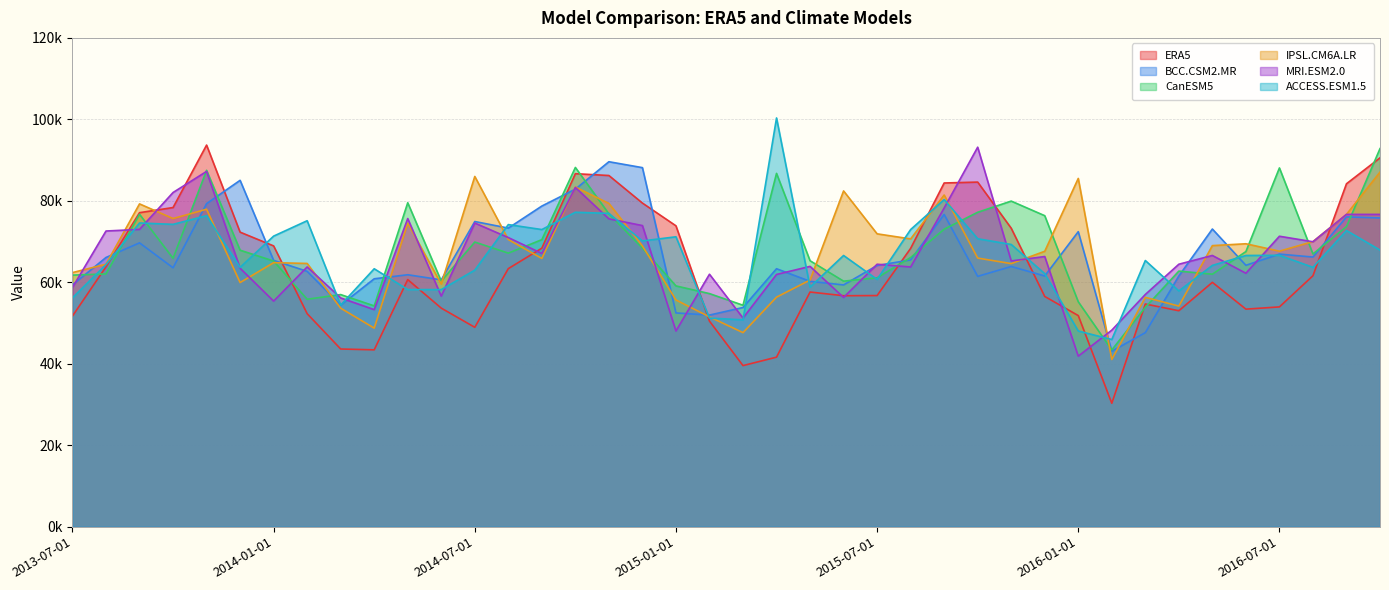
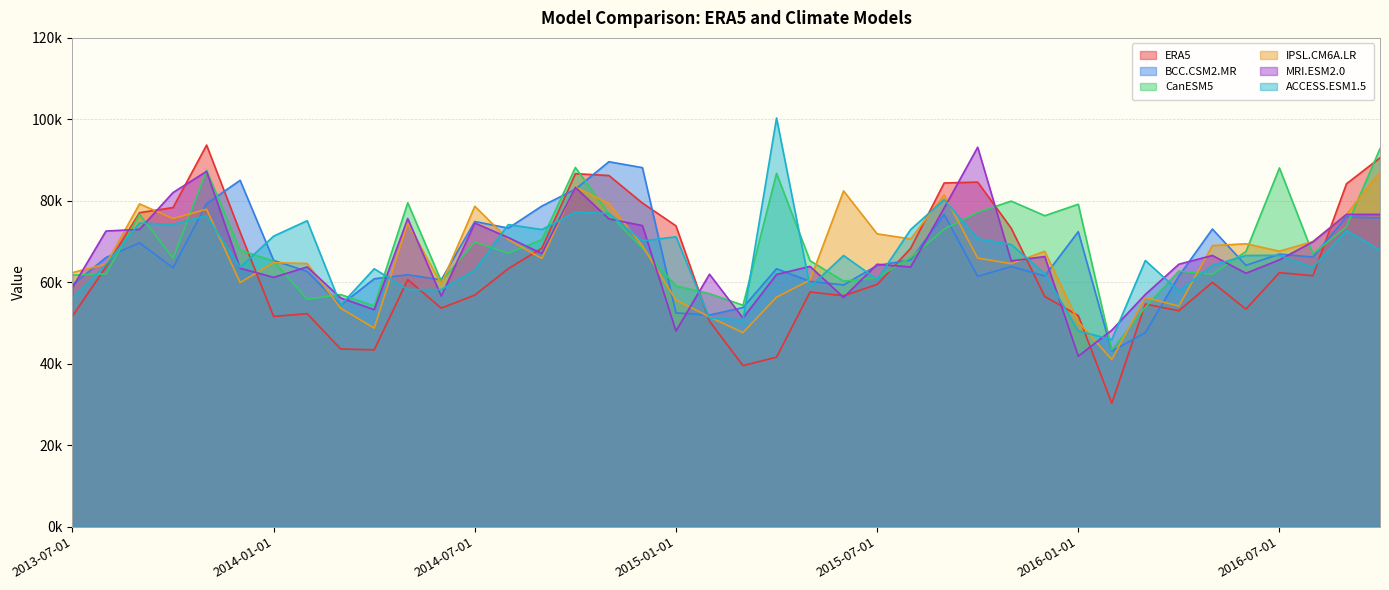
  {
    "ERA5": {
      "2013-07-01": 52000,
-     "2014-01-01": 69000,
-     "2014-07-01": 49000,
+     "2014-01-01": 52000,
+     "2014-07-01": 57000,
      "2015-01-01": 74000,
-     "2015-07-01": 57000,
+     "2015-07-01": 59000,
      "2016-01-01": 52000,
-     "2016-07-01": 54000
+     "2016-07-01": 62000
    },
    "CanESM5": {
      "2014-07-01": 70000,
      "2015-01-01": 59000,
-     "2016-01-01": 55000,
+     "2016-01-01": 79000,
      "2016-07-01": 88000
    },
    "IPSL.CM6A.LR": {
-     "2014-07-01": 86000,
+     "2014-07-01": 79000,
      "2015-01-01": 56000,
      "2015-07-01": 72000,
-     "2016-01-01": 85000,
+     "2016-01-01": 50000,
      "2016-07-01": 68000
    },
    "MRI.ESM2.0": {
-     "2014-01-01": 55000,
+     "2014-01-01": 61000,
      "2015-01-01": 48000,
      "2016-01-01": 42000,
-     "2016-07-01": 71000
+     "2016-07-01": 66000
    }
  }
